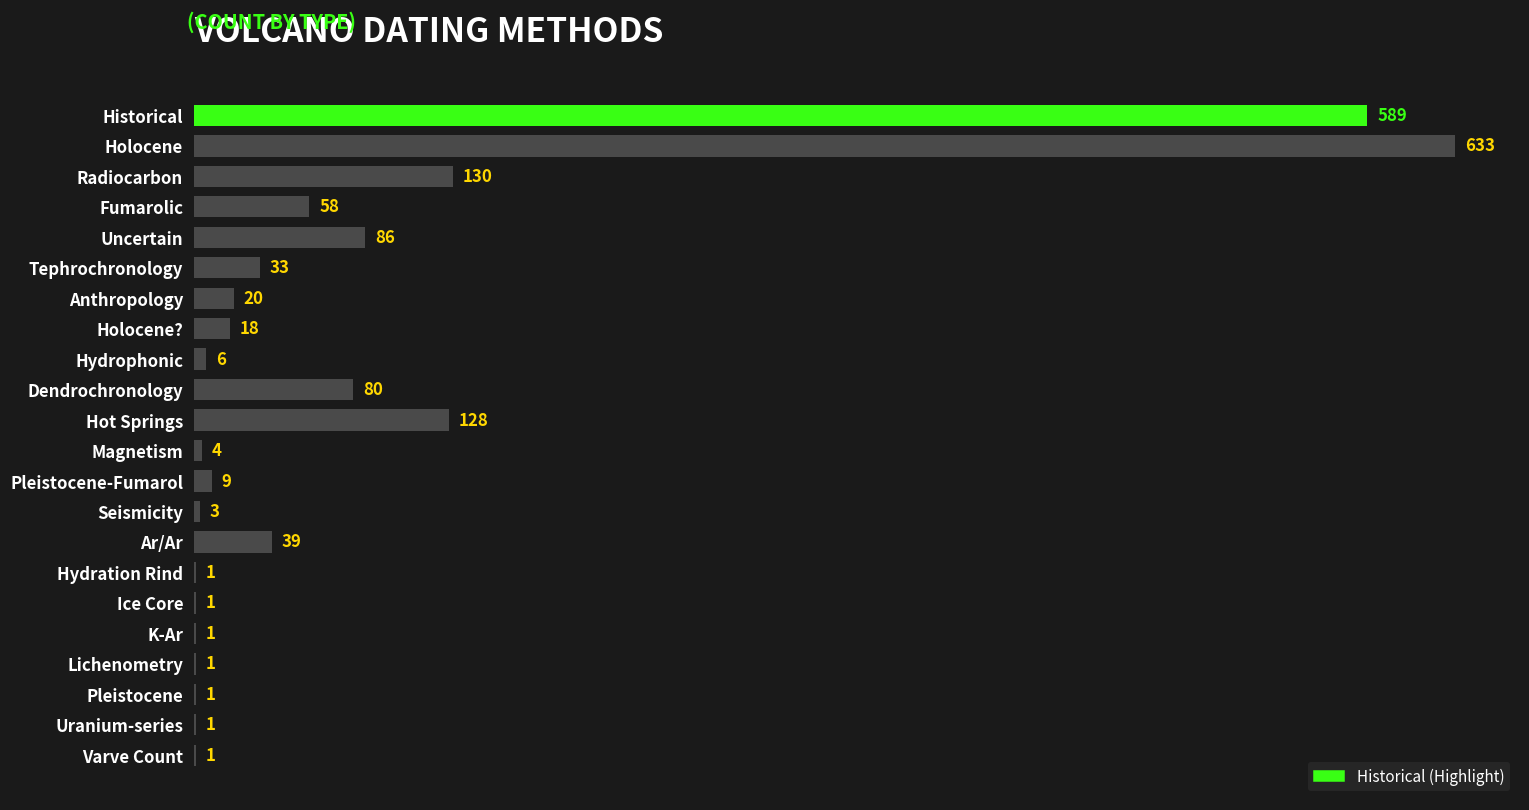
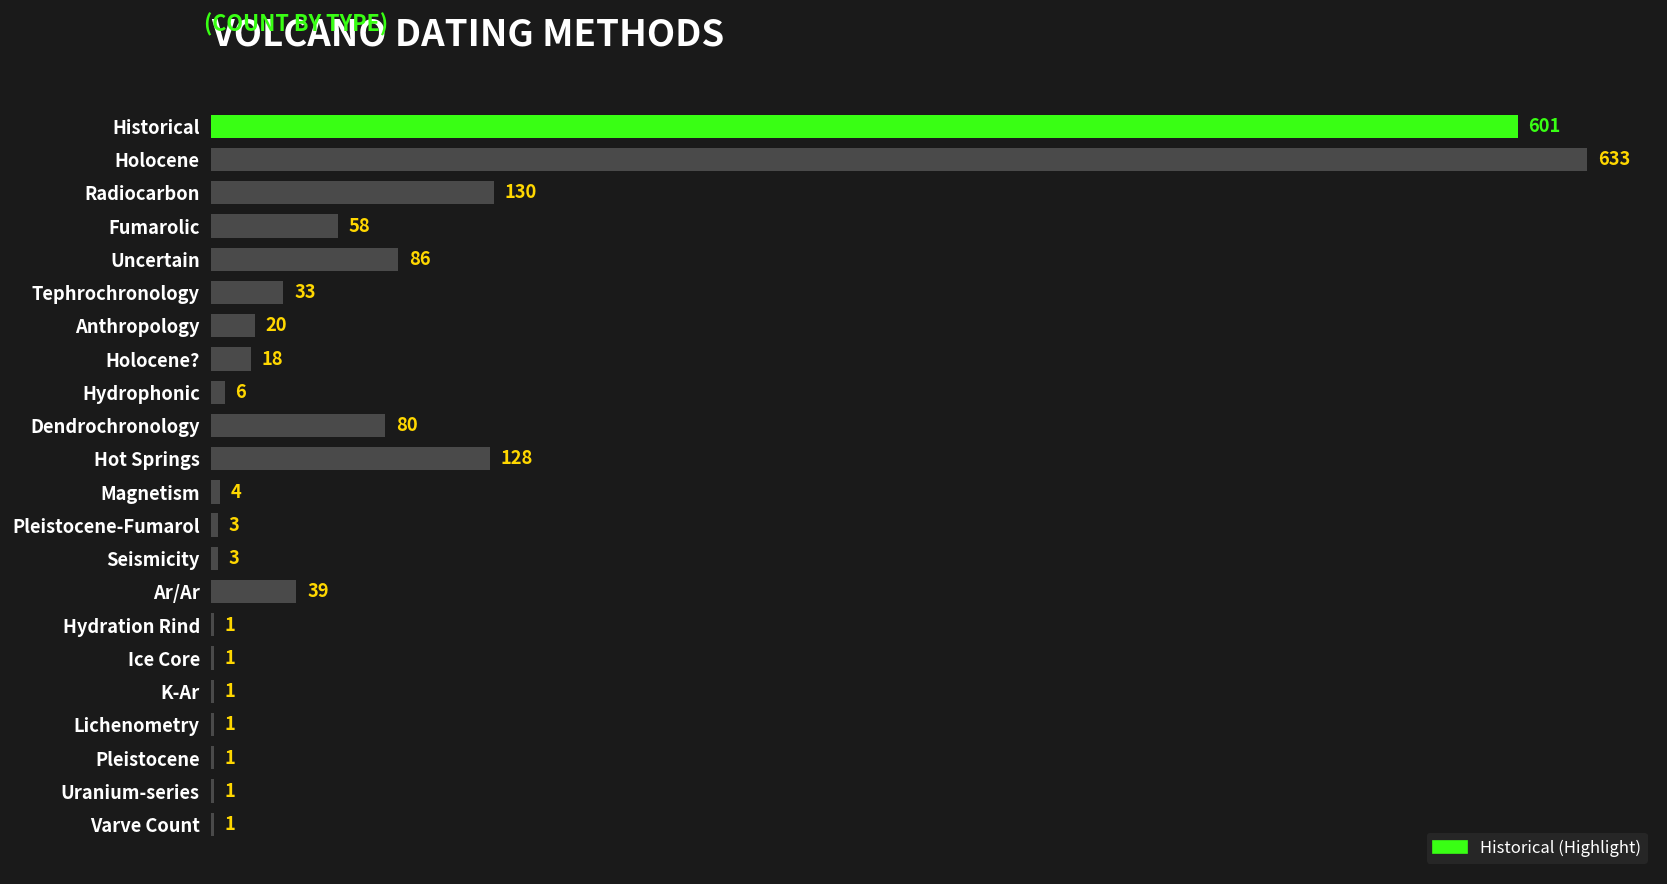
  {
-   "Historical": 589,
+   "Historical": 601,
    "Holocene": 633,
    "Radiocarbon": 130,
    "Fumarolic": 58,
    "Uncertain": 86,
    "Tephrochronology": 33,
    "Anthropology": 20,
    "Holocene?": 18,
    "Hydrophonic": 6,
    "Dendrochronology": 80,
    "Hot Springs": 128,
    "Magnetism": 4,
-   "Pleistocene-Fumarol": 9,
+   "Pleistocene-Fumarol": 3,
    "Seismicity": 3,
    "Ar/Ar": 39,
    "Hydration Rind": 1,
    "Ice Core": 1,
    "K-Ar": 1,
    "Lichenometry": 1,
    "Pleistocene": 1,
    "Uranium-series": 1,
    "Varve Count": 1
  }
